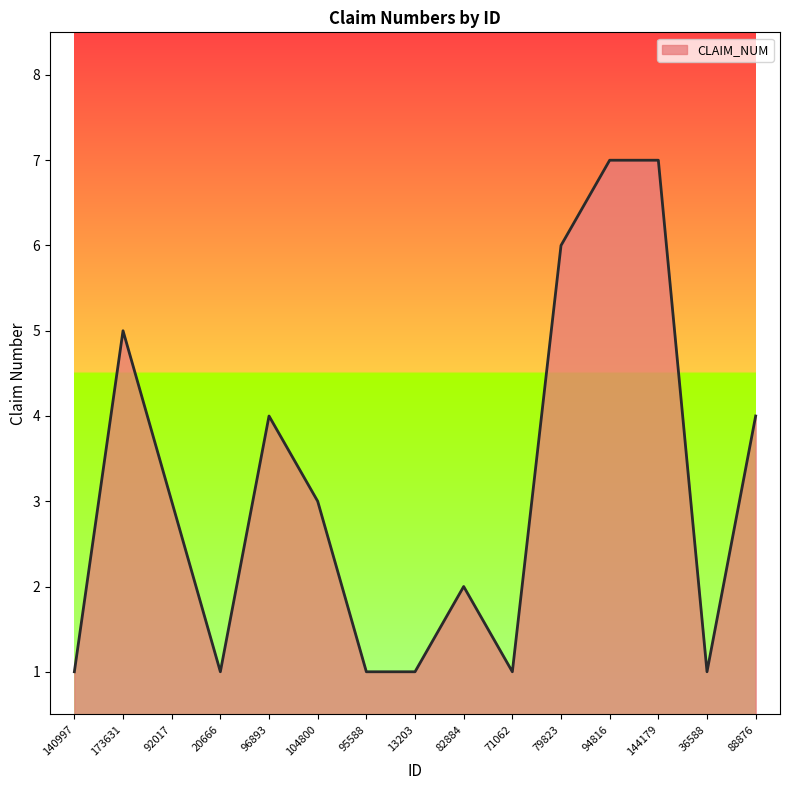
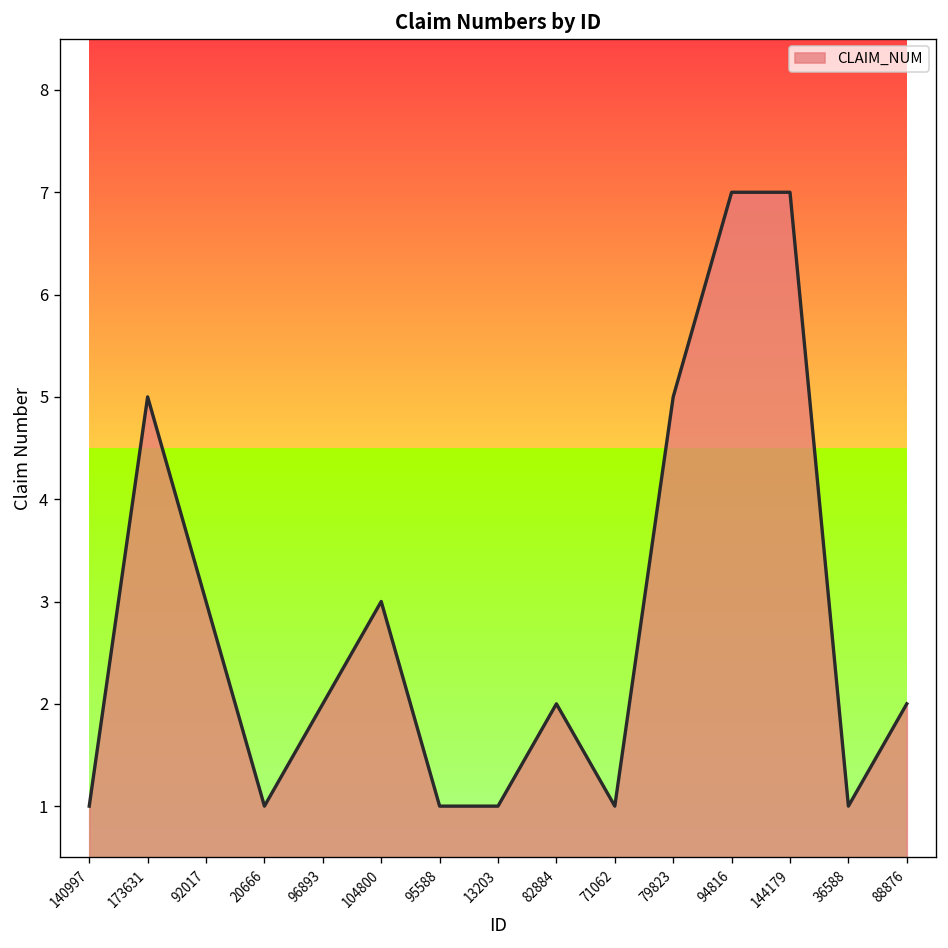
  {
    "140997": 1,
    "173631": 5,
    "92017": 3,
    "20666": 1,
-   "96893": 4,
+   "96893": 2,
    "104800": 3,
    "95588": 1,
    "13203": 1,
    "82884": 2,
    "71062": 1,
-   "79823": 6,
+   "79823": 5,
    "94816": 7,
    "144179": 7,
    "36588": 1,
-   "88876": 4
+   "88876": 2
  }
